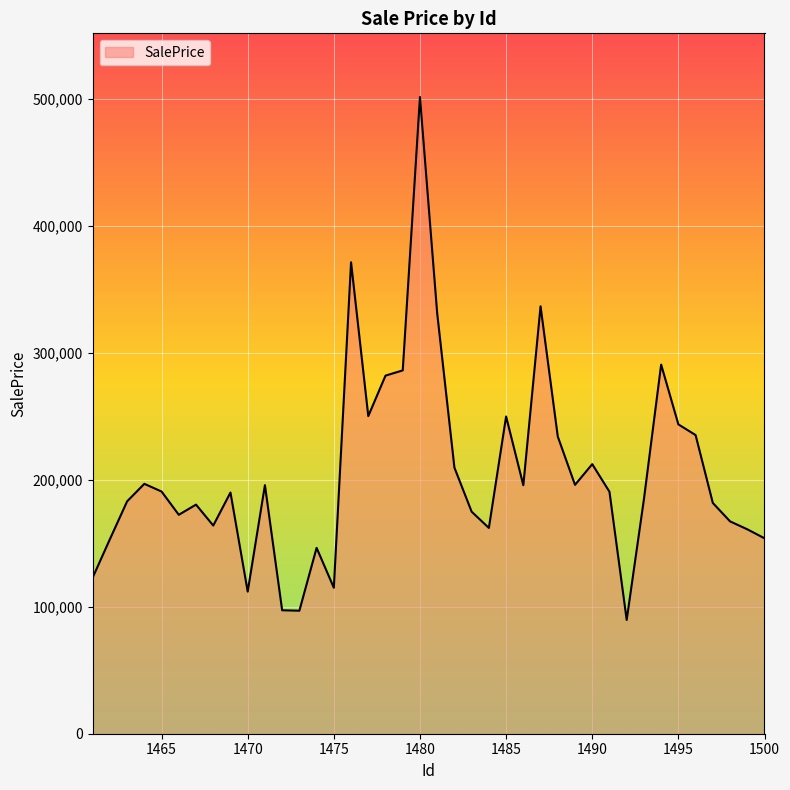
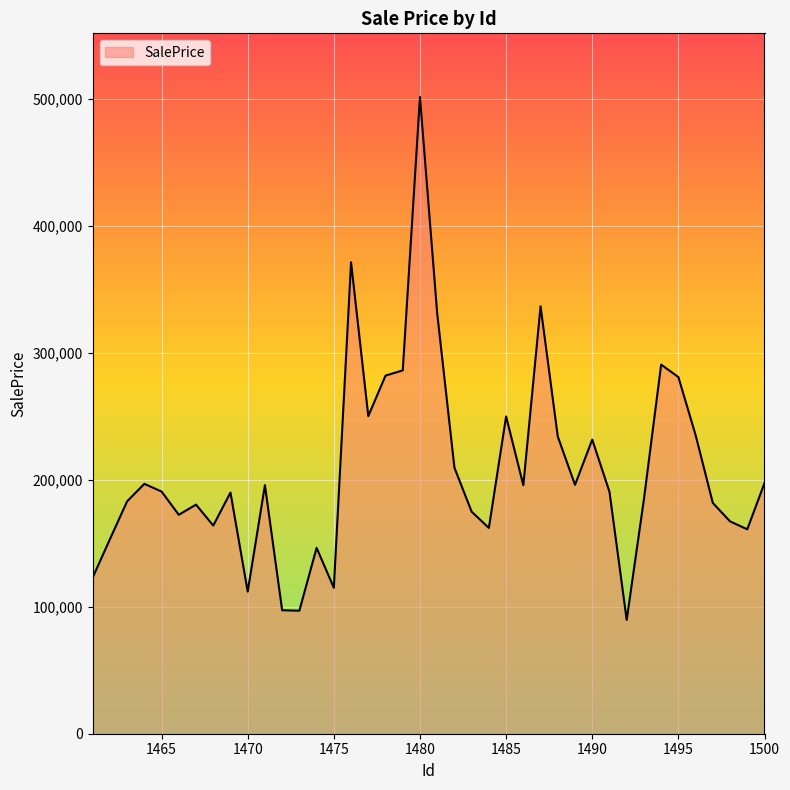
  {
    "1465": "191,000",
    "1470": "112,000",
    "1475": "115,000",
    "1480": "501,000",
    "1485": "250,000",
-   "1490": "212,000",
-   "1495": "244,000",
-   "1500": "154,000"
+   "1490": "232,000",
+   "1495": "281,000",
+   "1500": "197,000"
  }
